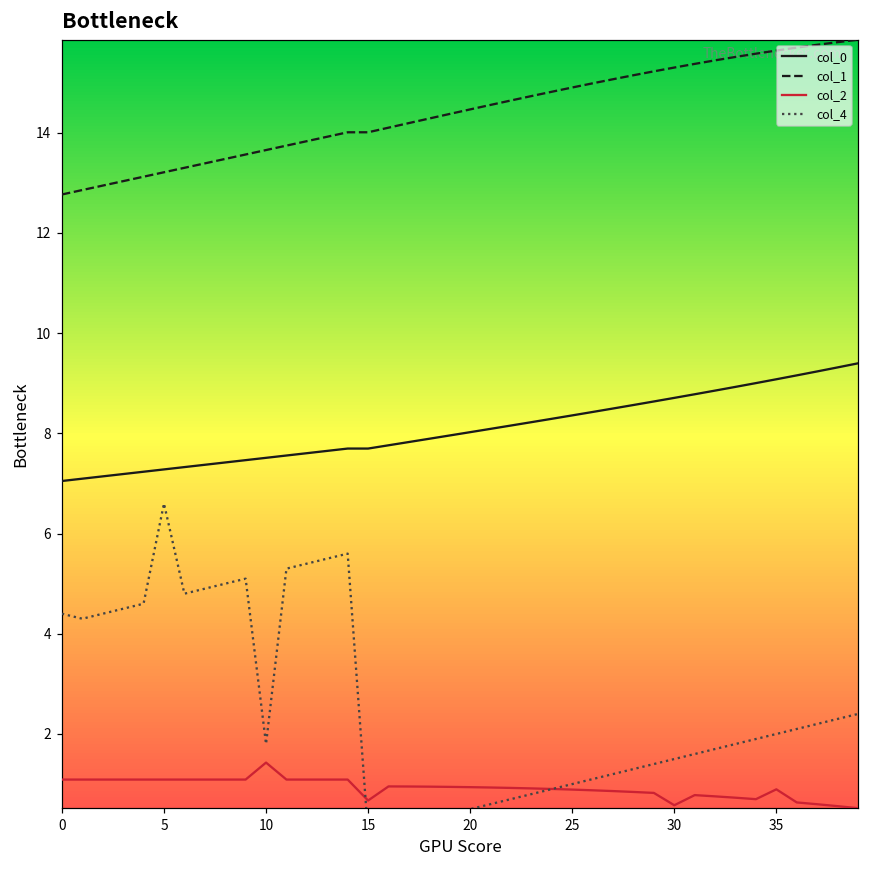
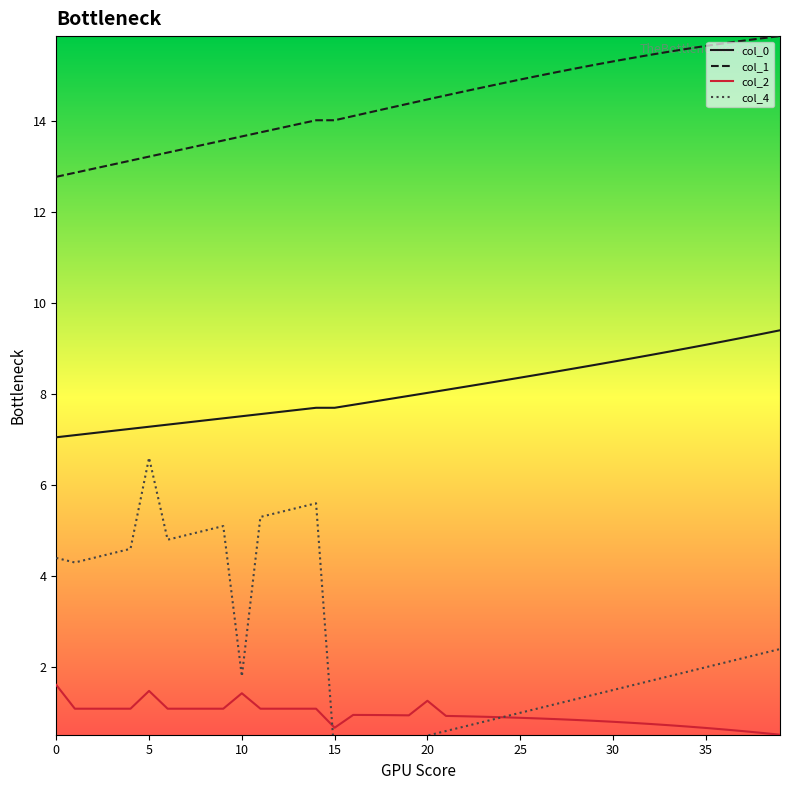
  {
    "col_2": {
-     "0": 1.1,
-     "5": 1.1,
+     "0": 1.6,
+     "5": 1.5,
      "10": 1.4,
      "15": 0.7,
-     "20": 0.9,
+     "20": 1.3,
      "25": 0.9,
-     "30": 0.6,
-     "35": 0.9
+     "30": 0.8,
+     "35": 0.7
    },
    "col_4": {
      "0": 4.4,
      "5": 6.6,
      "10": 1.8,
      "20": 0.5,
      "25": 1.0,
      "30": 1.5,
      "35": 2.0
    }
  }
